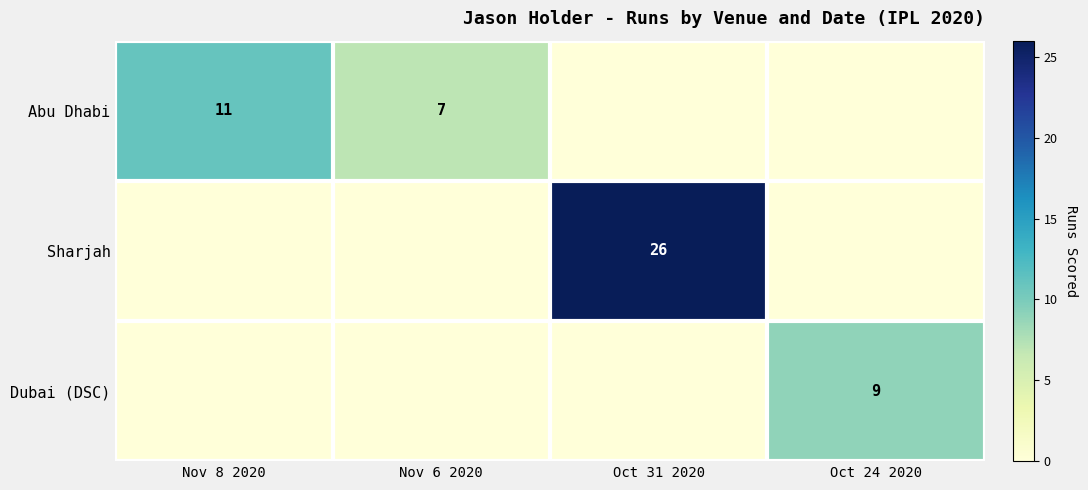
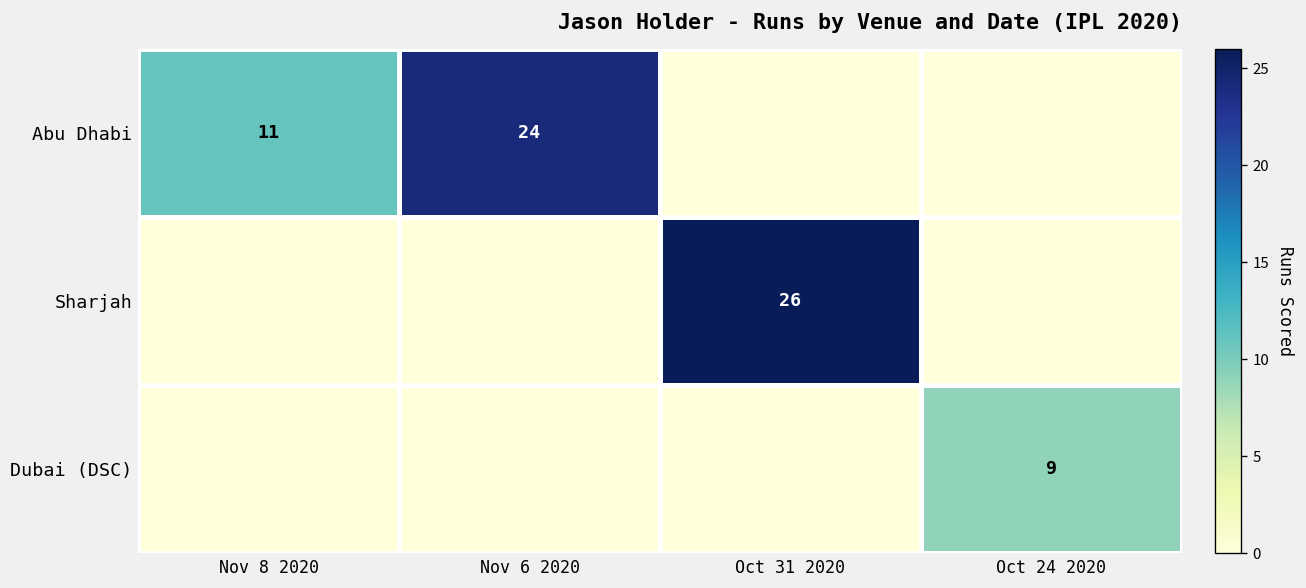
  {
    "Abu Dhabi": {
      "Nov 8 2020": 11,
-     "Nov 6 2020": 7
+     "Nov 6 2020": 24
    },
    "Sharjah": {
      "Oct 31 2020": 26
    },
    "Dubai (DSC)": {
      "Oct 24 2020": 9
    }
  }
